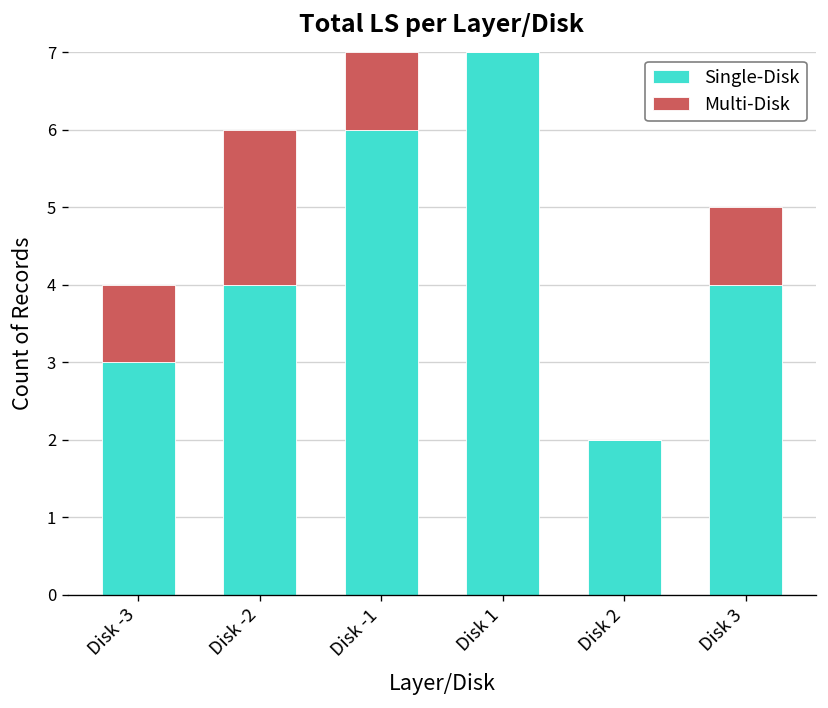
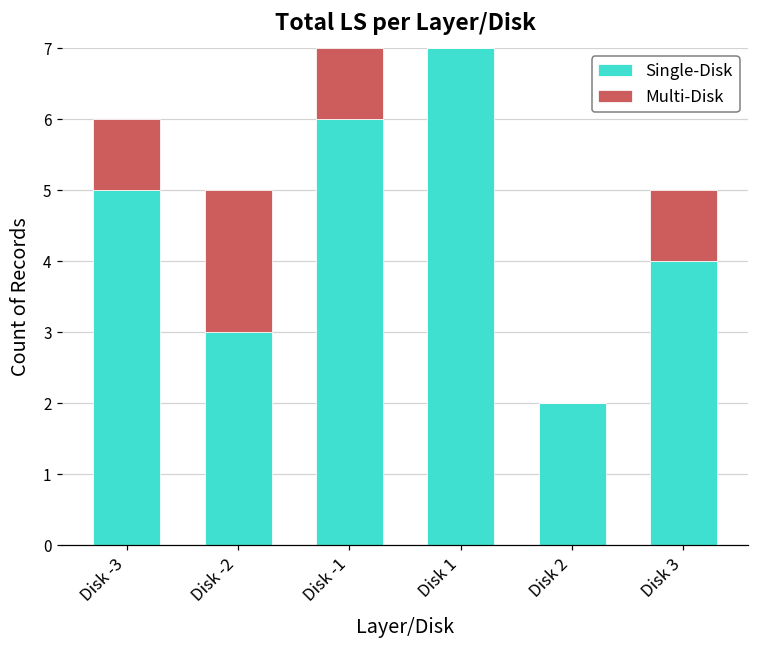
  {
    "Single-Disk": {
-     "Disk -3": 3,
-     "Disk -2": 4,
+     "Disk -3": 5,
+     "Disk -2": 3,
      "Disk -1": 6,
      "Disk 1": 7,
      "Disk 2": 2,
      "Disk 3": 4
    },
    "Multi-Disk": {
      "Disk -3": 1,
      "Disk -2": 2,
      "Disk -1": 1,
      "Disk 1": 0,
      "Disk 2": 0,
      "Disk 3": 1
    }
  }
